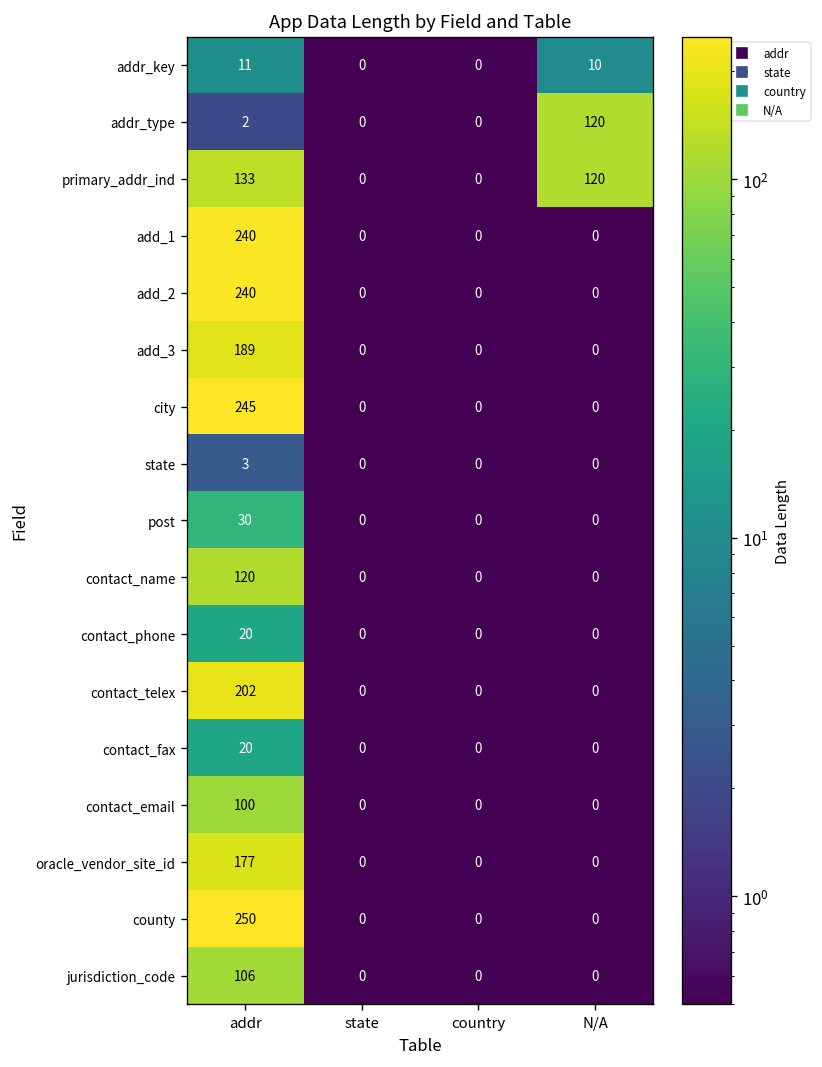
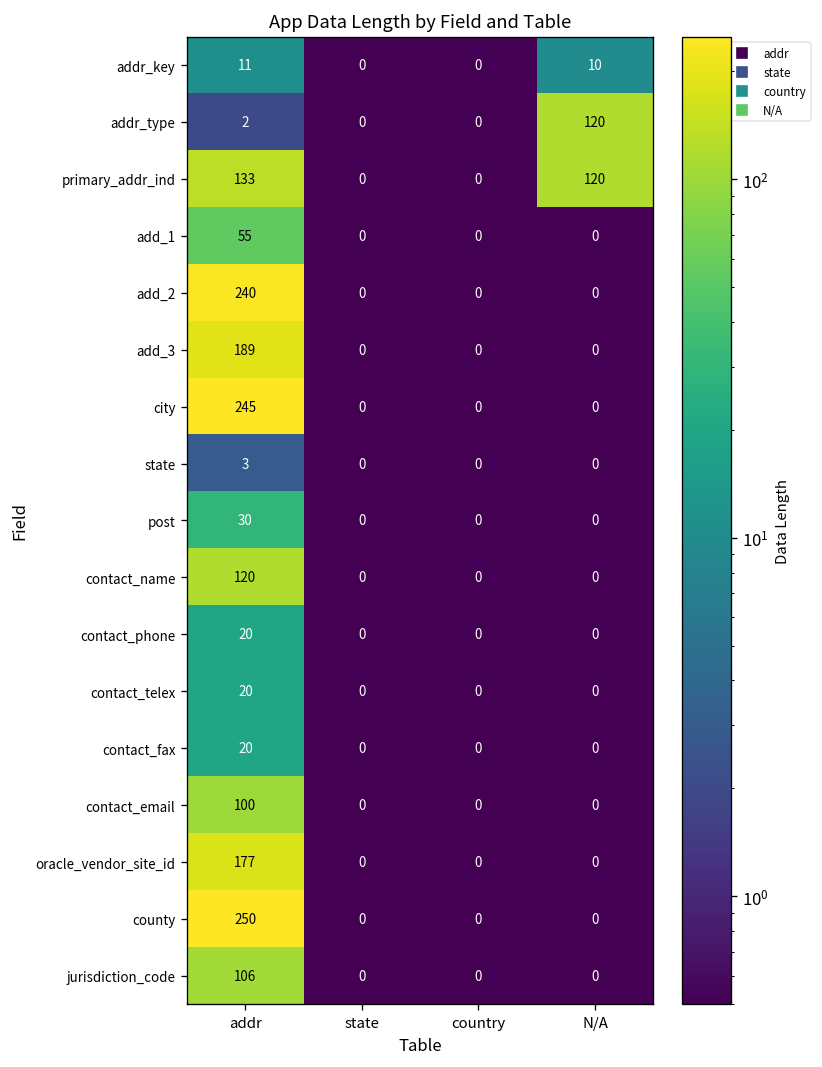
  {
    "addr_key": {
      "addr": 11,
      "state": 0,
      "country": 0,
      "N/A": 10
    },
    "addr_type": {
      "addr": 2,
      "state": 0,
      "country": 0,
      "N/A": 120
    },
    "primary_addr_ind": {
      "addr": 133,
      "state": 0,
      "country": 0,
      "N/A": 120
    },
    "add_1": {
-     "addr": 240,
+     "addr": 55,
      "state": 0,
      "country": 0,
      "N/A": 0
    },
    "add_2": {
      "addr": 240,
      "state": 0,
      "country": 0,
      "N/A": 0
    },
    "add_3": {
      "addr": 189,
      "state": 0,
      "country": 0,
      "N/A": 0
    },
    "city": {
      "addr": 245,
      "state": 0,
      "country": 0,
      "N/A": 0
    },
    "state": {
      "addr": 3,
      "state": 0,
      "country": 0,
      "N/A": 0
    },
    "post": {
      "addr": 30,
      "state": 0,
      "country": 0,
      "N/A": 0
    },
    "contact_name": {
      "addr": 120,
      "state": 0,
      "country": 0,
      "N/A": 0
    },
    "contact_phone": {
      "addr": 20,
      "state": 0,
      "country": 0,
      "N/A": 0
    },
    "contact_telex": {
-     "addr": 202,
+     "addr": 20,
      "state": 0,
      "country": 0,
      "N/A": 0
    },
    "contact_fax": {
      "addr": 20,
      "state": 0,
      "country": 0,
      "N/A": 0
    },
    "contact_email": {
      "addr": 100,
      "state": 0,
      "country": 0,
      "N/A": 0
    },
    "oracle_vendor_site_id": {
      "addr": 177,
      "state": 0,
      "country": 0,
      "N/A": 0
    },
    "county": {
      "addr": 250,
      "state": 0,
      "country": 0,
      "N/A": 0
    },
    "jurisdiction_code": {
      "addr": 106,
      "state": 0,
      "country": 0,
      "N/A": 0
    }
  }
